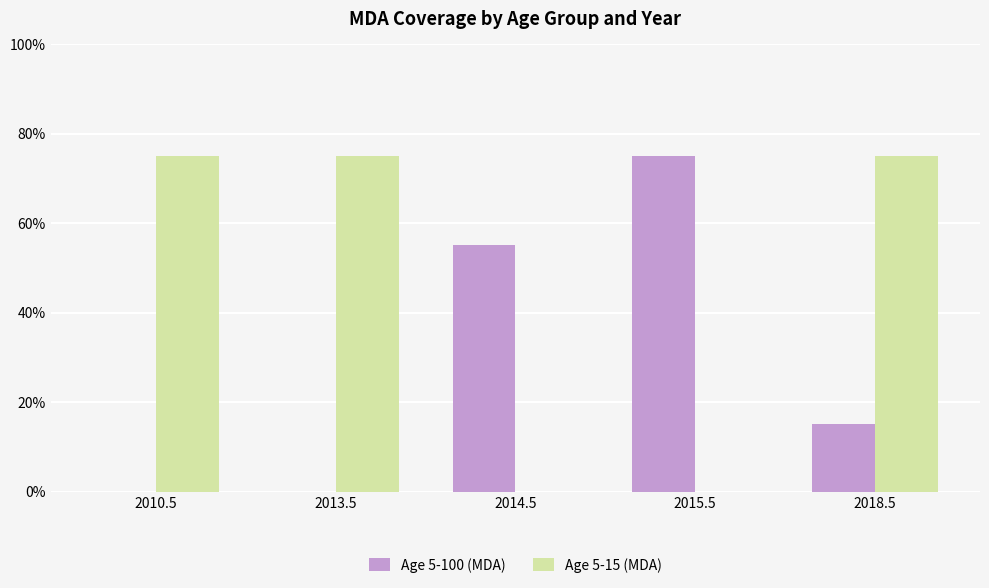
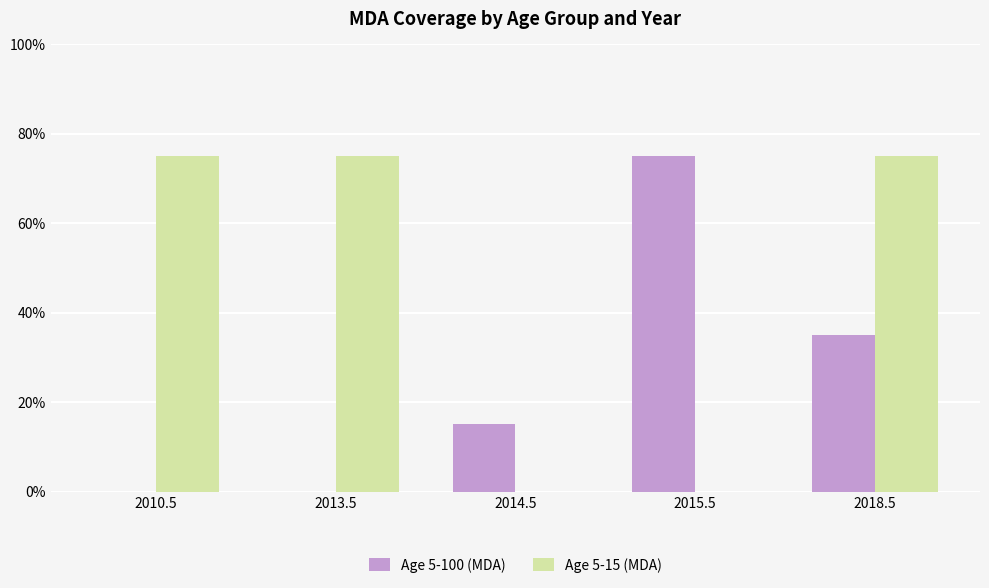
  {
    "Age 5-100 (MDA)": {
      "2010.5": "0%",
      "2013.5": "0%",
-     "2014.5": "55%",
+     "2014.5": "15%",
      "2015.5": "75%",
-     "2018.5": "15%"
+     "2018.5": "35%"
    },
    "Age 5-15 (MDA)": {
      "2010.5": "75%",
      "2013.5": "75%",
      "2014.5": "0%",
      "2015.5": "0%",
      "2018.5": "75%"
    }
  }
